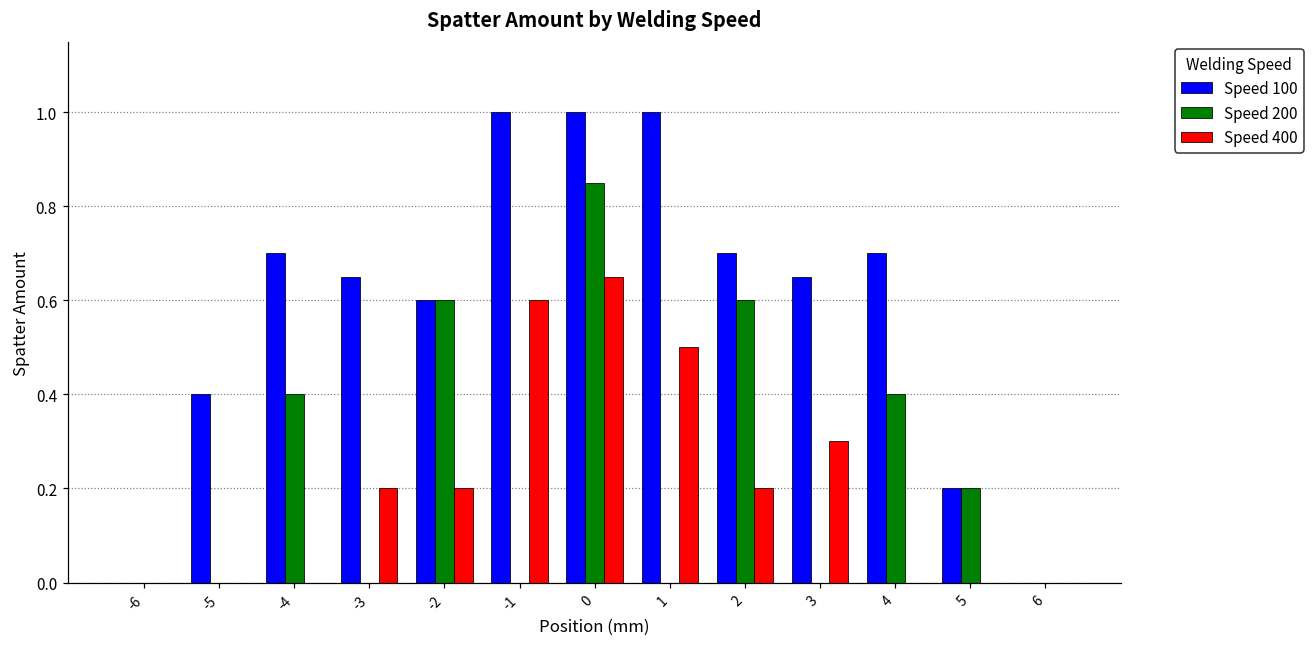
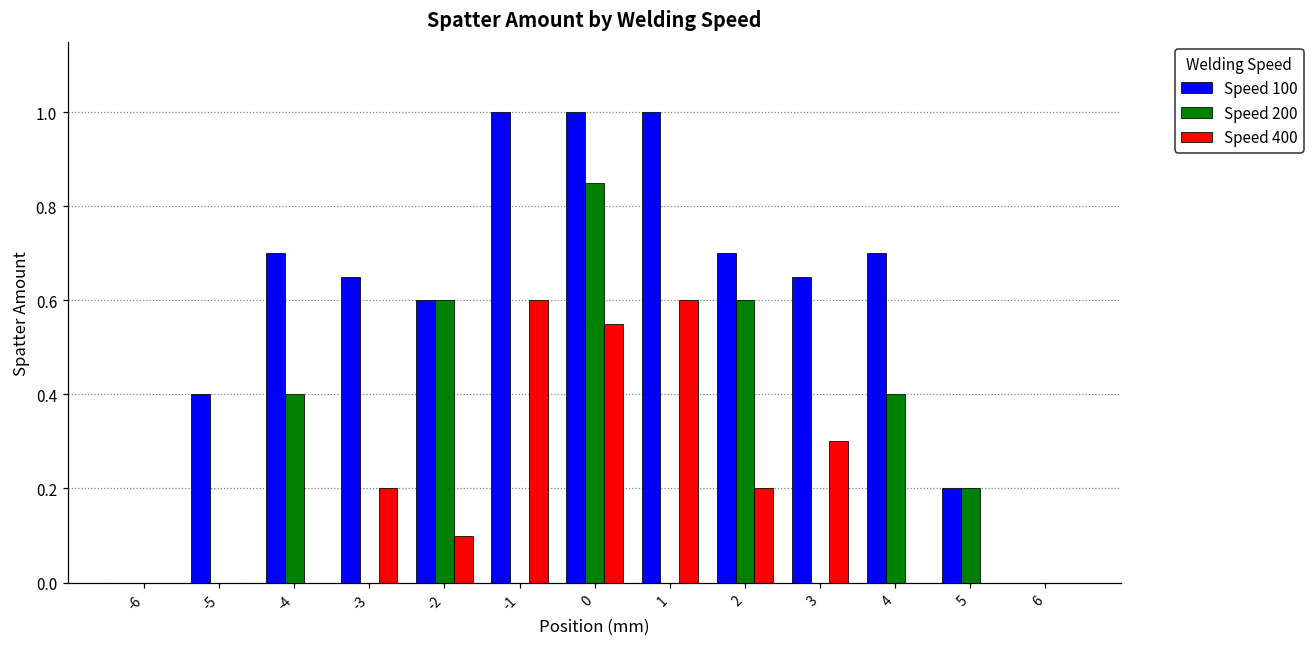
  {
    "Speed 100": {
      "-6": 0.00,
      "-5": 0.40,
      "-4": 0.70,
      "-3": 0.65,
      "-2": 0.60,
      "-1": 1.00,
      "0": 1.00,
      "1": 1.00,
      "2": 0.70,
      "3": 0.65,
      "4": 0.70,
      "5": 0.20,
      "6": 0.00
    },
    "Speed 200": {
      "-6": 0.00,
      "-5": 0.00,
      "-4": 0.40,
      "-3": 0.00,
      "-2": 0.60,
      "-1": 0.00,
      "0": 0.85,
      "1": 0.00,
      "2": 0.60,
      "3": 0.00,
      "4": 0.40,
      "5": 0.20,
      "6": 0.00
    },
    "Speed 400": {
      "-6": 0.00,
      "-5": 0.00,
      "-4": 0.00,
      "-3": 0.20,
-     "-2": 0.2,
+     "-2": 0.1,
      "-1": 0.60,
-     "0": 0.65,
-     "1": 0.5,
+     "0": 0.55,
+     "1": 0.6,
      "2": 0.20,
      "3": 0.30,
      "4": 0.00,
      "5": 0.00,
      "6": 0.00
    }
  }
